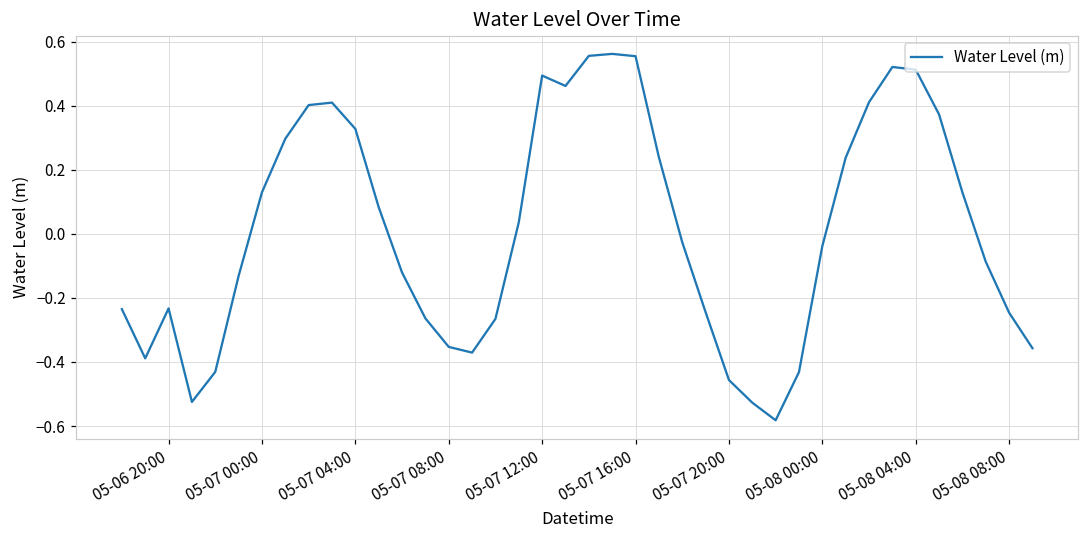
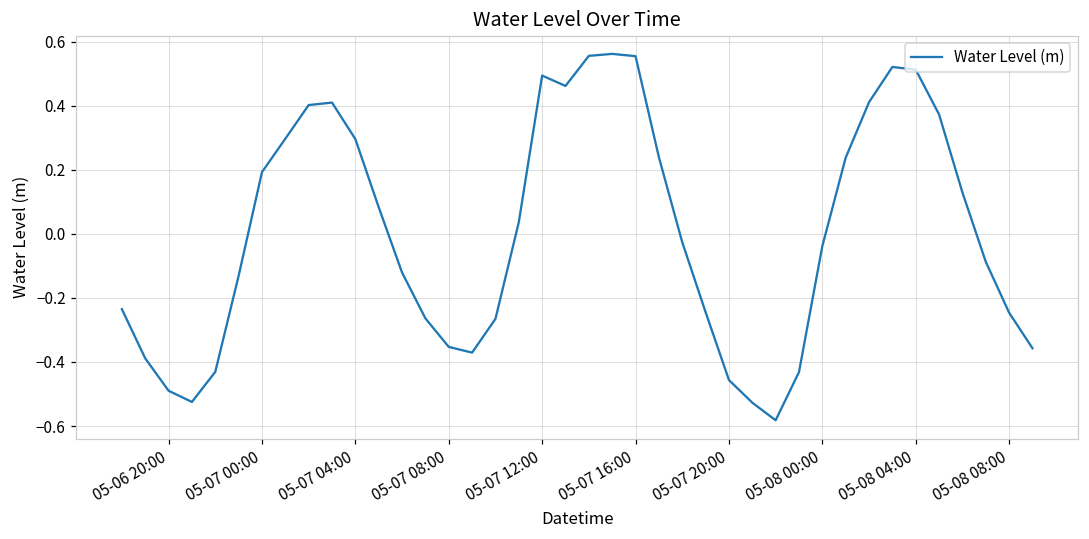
  {
-   "05-06 20:00": -0.23,
-   "05-07 00:00": 0.13,
-   "05-07 04:00": 0.33,
+   "05-06 20:00": -0.49,
+   "05-07 00:00": 0.19,
+   "05-07 04:00": 0.30,
    "05-07 08:00": -0.35,
    "05-07 12:00": 0.49,
    "05-07 16:00": 0.55,
    "05-07 20:00": -0.46,
    "05-08 00:00": -0.04,
    "05-08 08:00": -0.25
  }
